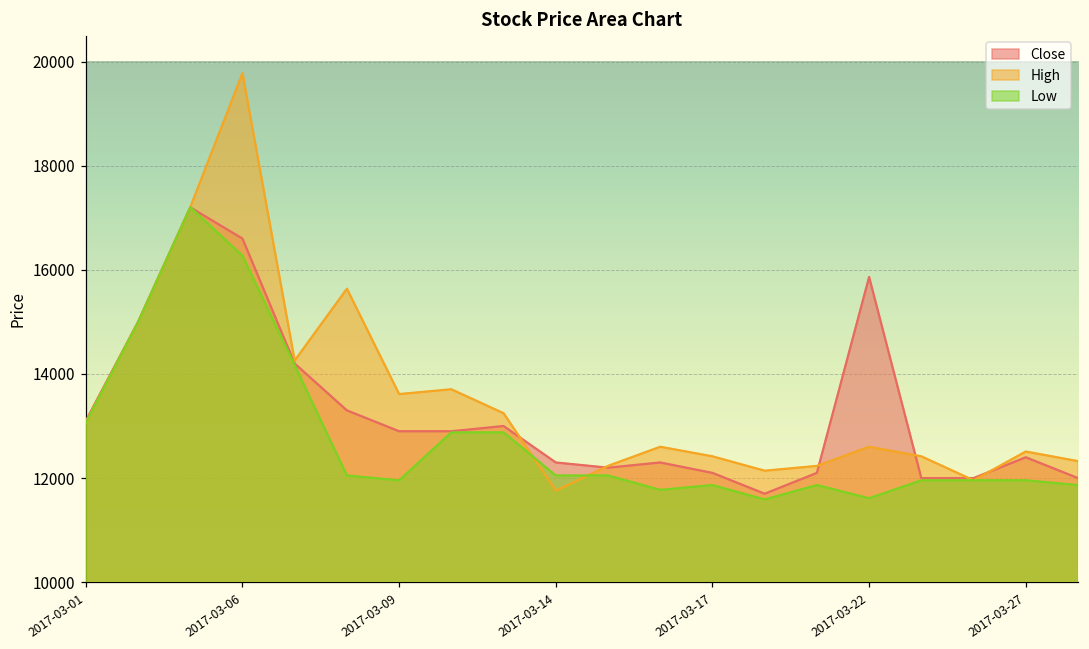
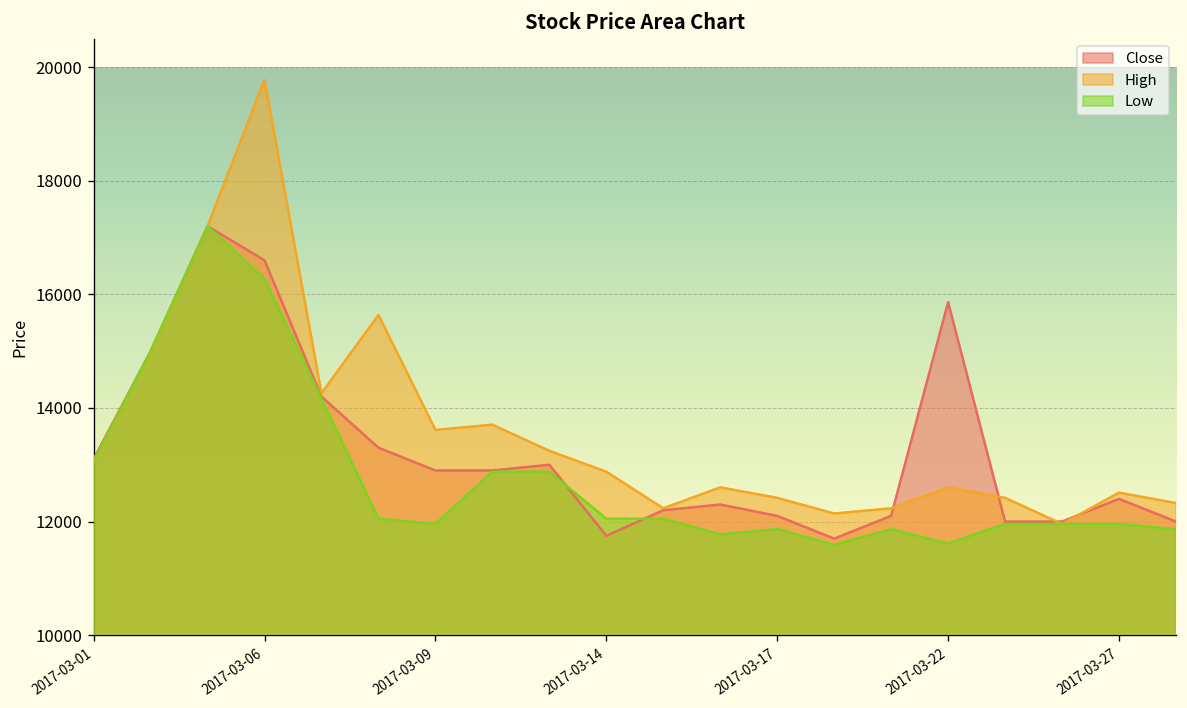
  {
    "Close": {
      "2017-03-06": 16600,
      "2017-03-09": 12900,
-     "2017-03-14": 12300,
+     "2017-03-14": 11700,
      "2017-03-17": 12100,
      "2017-03-22": 15900,
      "2017-03-27": 12400
    },
    "High": {
      "2017-03-06": 19800,
      "2017-03-09": 13600,
-     "2017-03-14": 11800,
+     "2017-03-14": 12900,
      "2017-03-17": 12400,
      "2017-03-22": 12600,
      "2017-03-27": 12500
    },
    "Low": {
      "2017-03-06": 16300,
      "2017-03-09": 12000,
      "2017-03-14": 12100,
      "2017-03-17": 11900,
      "2017-03-22": 11600,
      "2017-03-27": 12000
    }
  }
